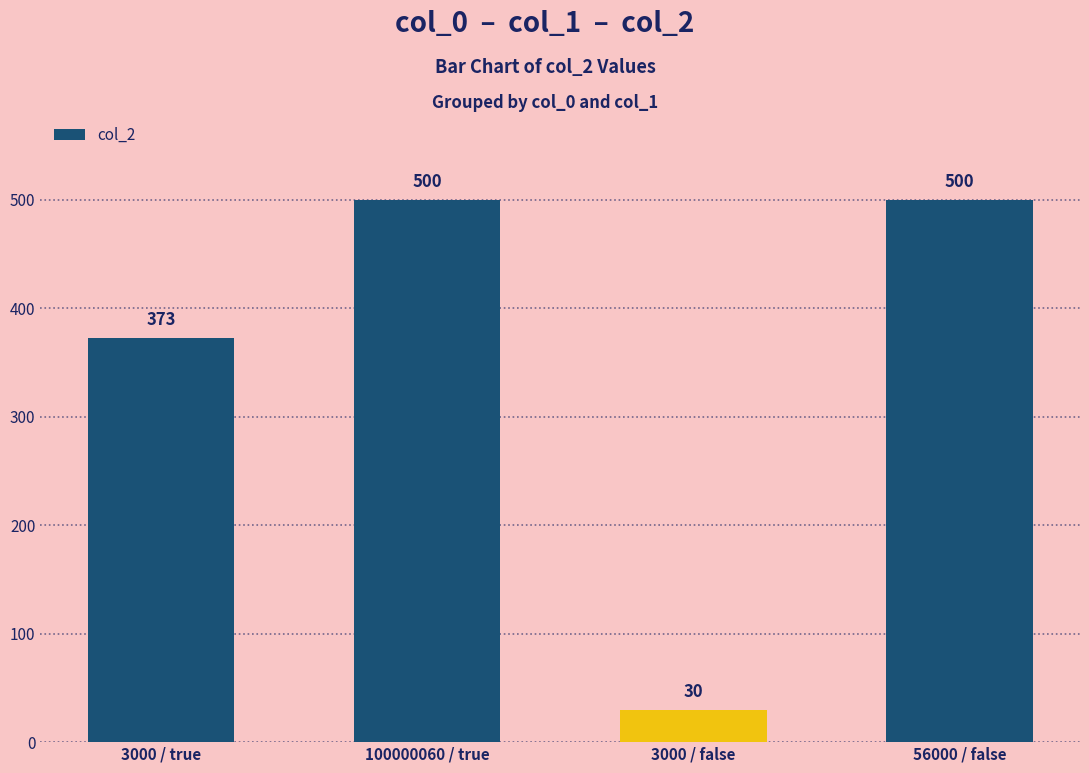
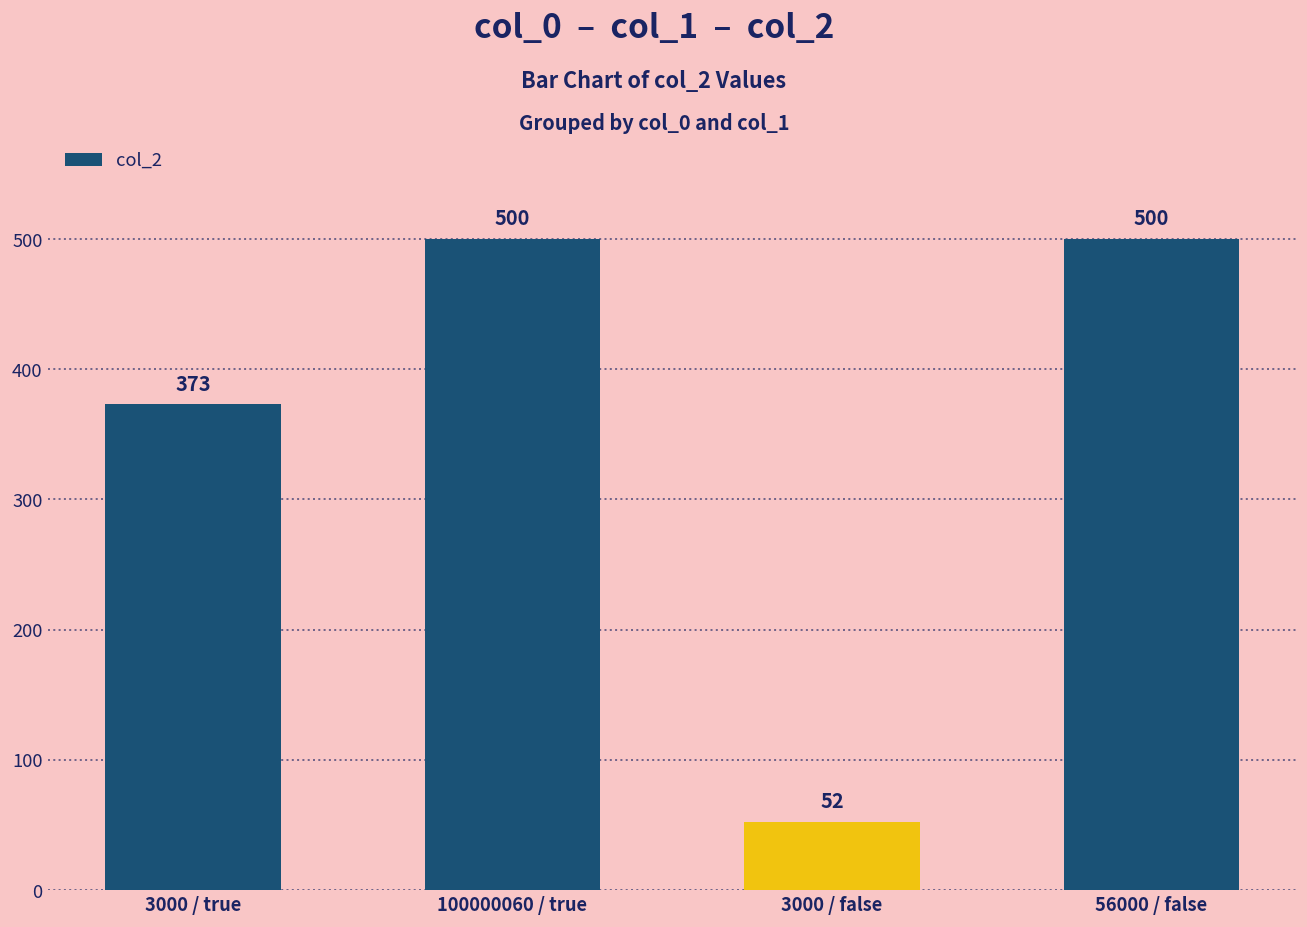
  {
    "3000 / true": 373,
    "100000060 / true": 500,
-   "3000 / false": 30,
+   "3000 / false": 52,
    "56000 / false": 500
  }
